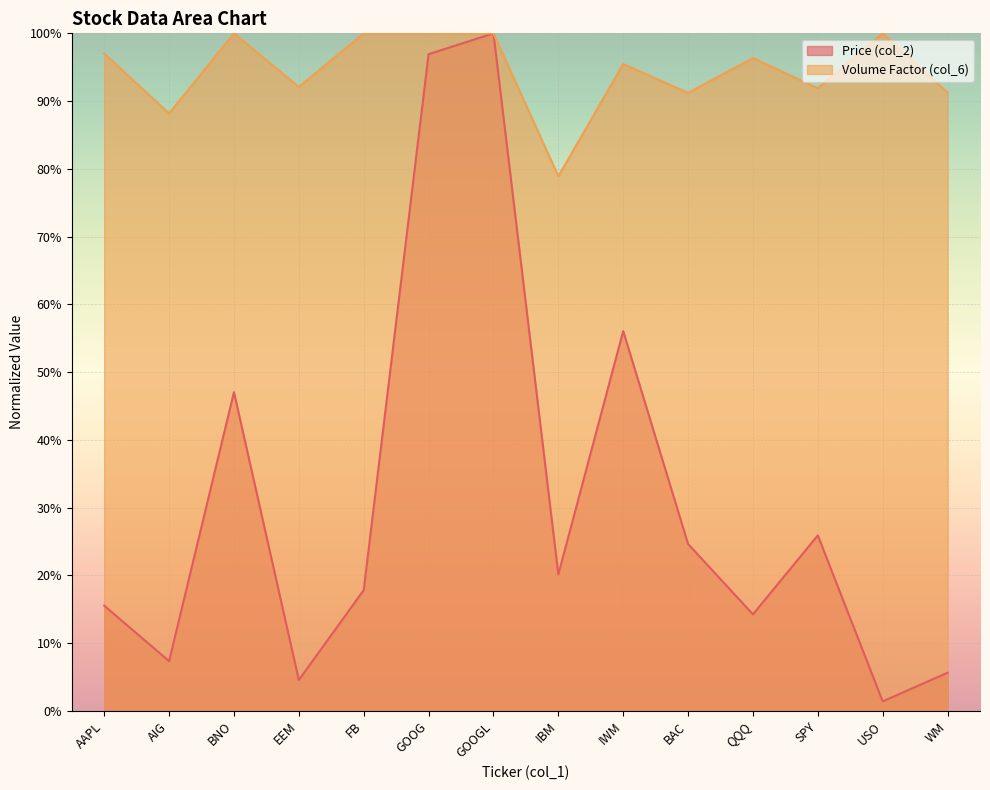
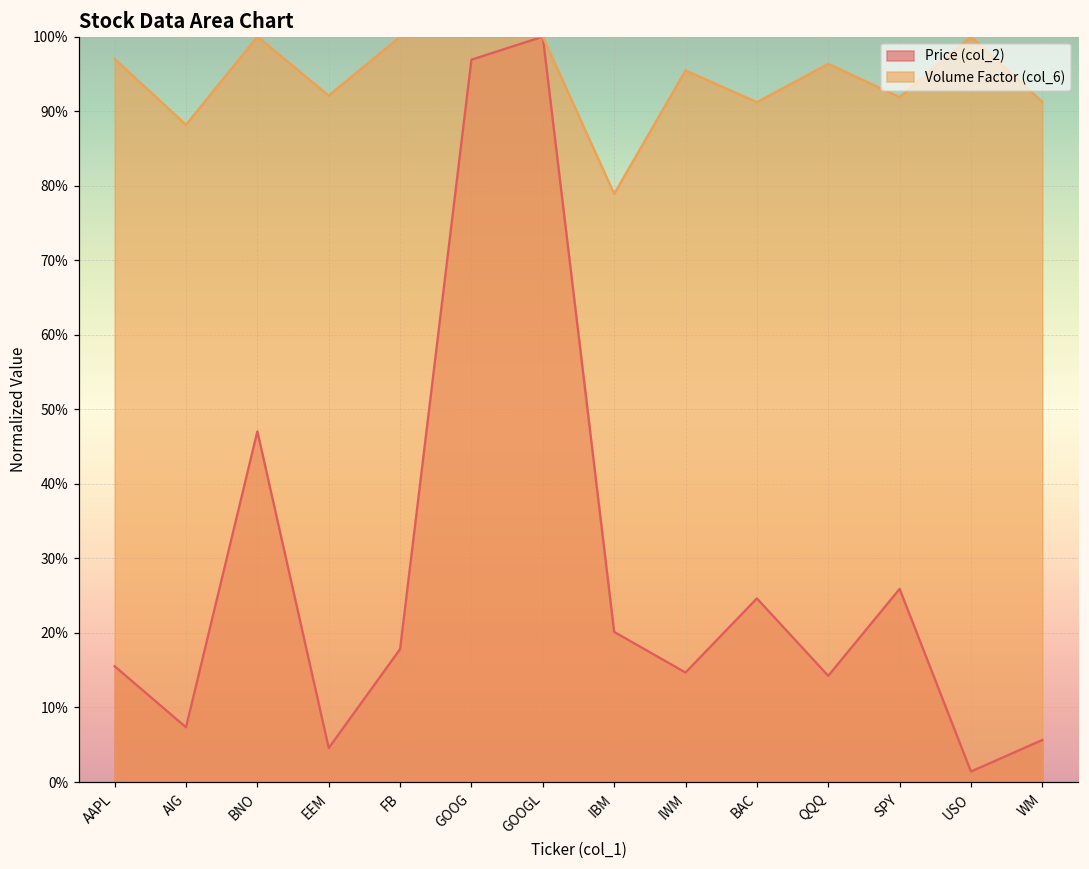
  {
    "Price (col_2)": {
      "AAPL": "16%",
      "AIG": "7%",
      "BNO": "47%",
      "EEM": "5%",
      "FB": "18%",
      "GOOG": "97%",
      "IBM": "20%",
-     "IWM": "56%",
+     "IWM": "15%",
      "BAC": "25%",
      "QQQ": "14%",
      "SPY": "26%",
      "USO": "1%",
      "WM": "6%"
    },
    "Volume Factor (col_6)": {
      "AAPL": "97%",
      "AIG": "88%",
      "BNO": "100%",
      "EEM": "92%",
      "FB": "100%",
      "GOOG": "100%",
      "IBM": "79%",
      "IWM": "95%",
      "BAC": "91%",
      "QQQ": "96%",
      "SPY": "92%",
      "USO": "100%",
      "WM": "91%"
    }
  }
